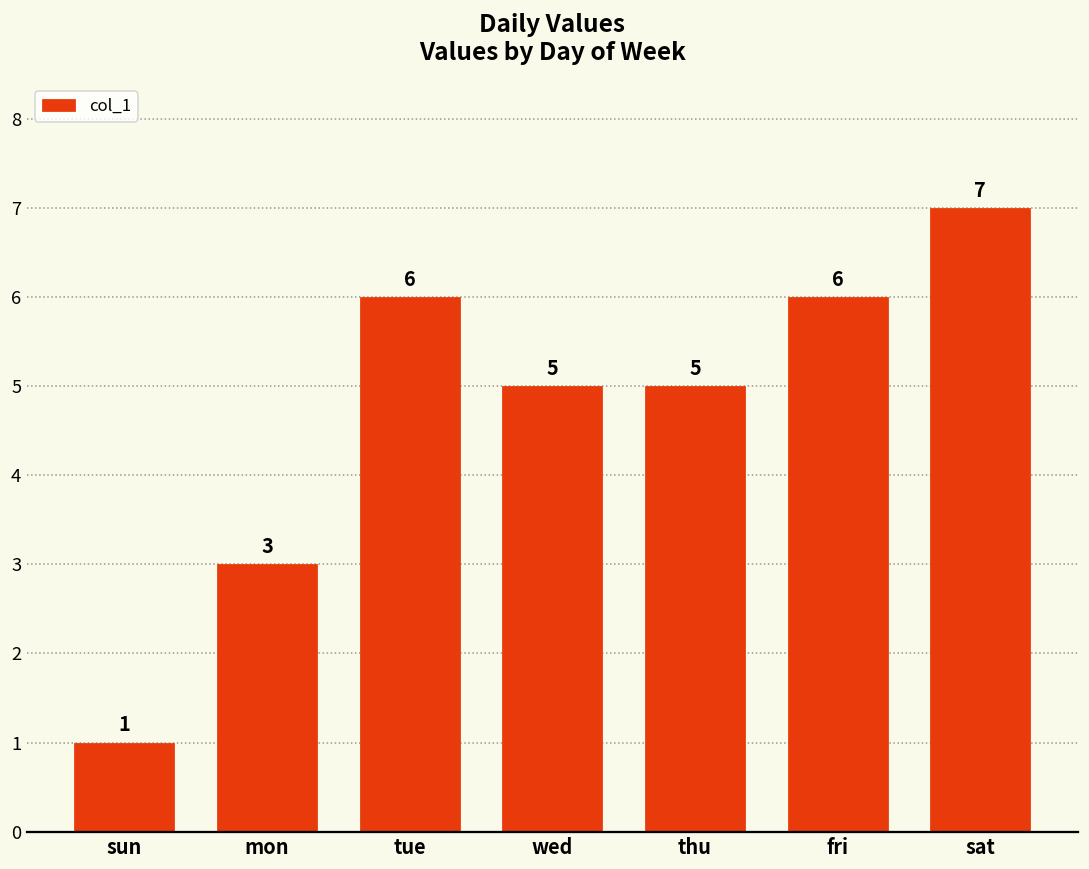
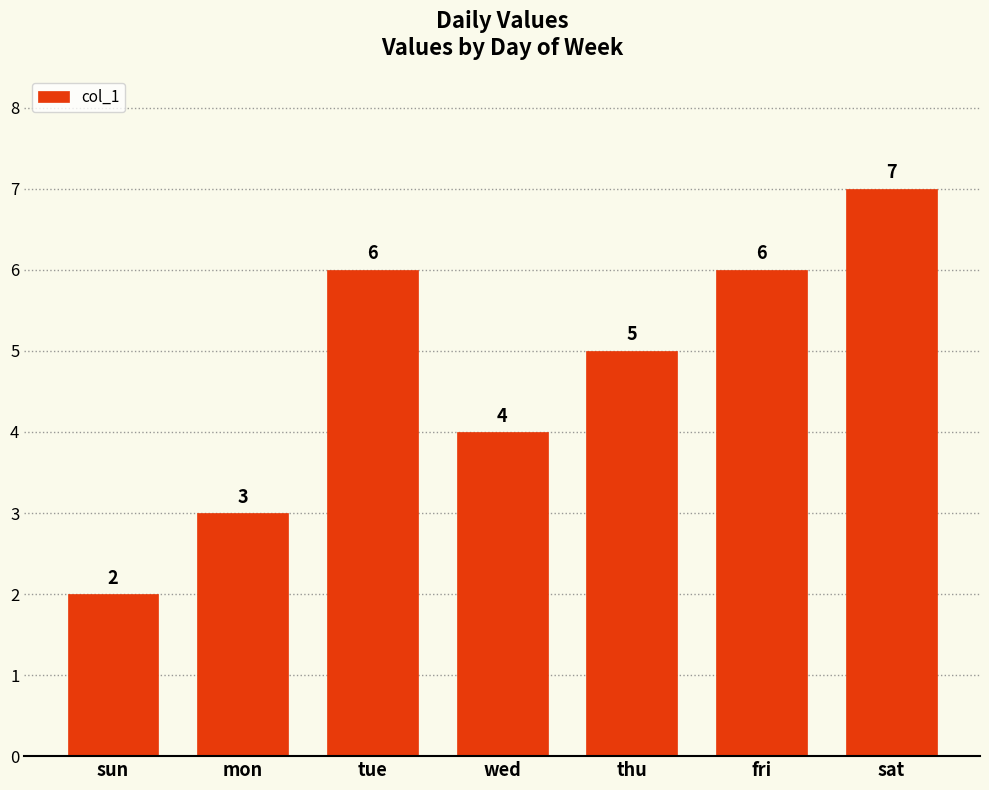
  {
-   "sun": 1,
+   "sun": 2,
    "mon": 3,
    "tue": 6,
-   "wed": 5,
+   "wed": 4,
    "thu": 5,
    "fri": 6,
    "sat": 7
  }
